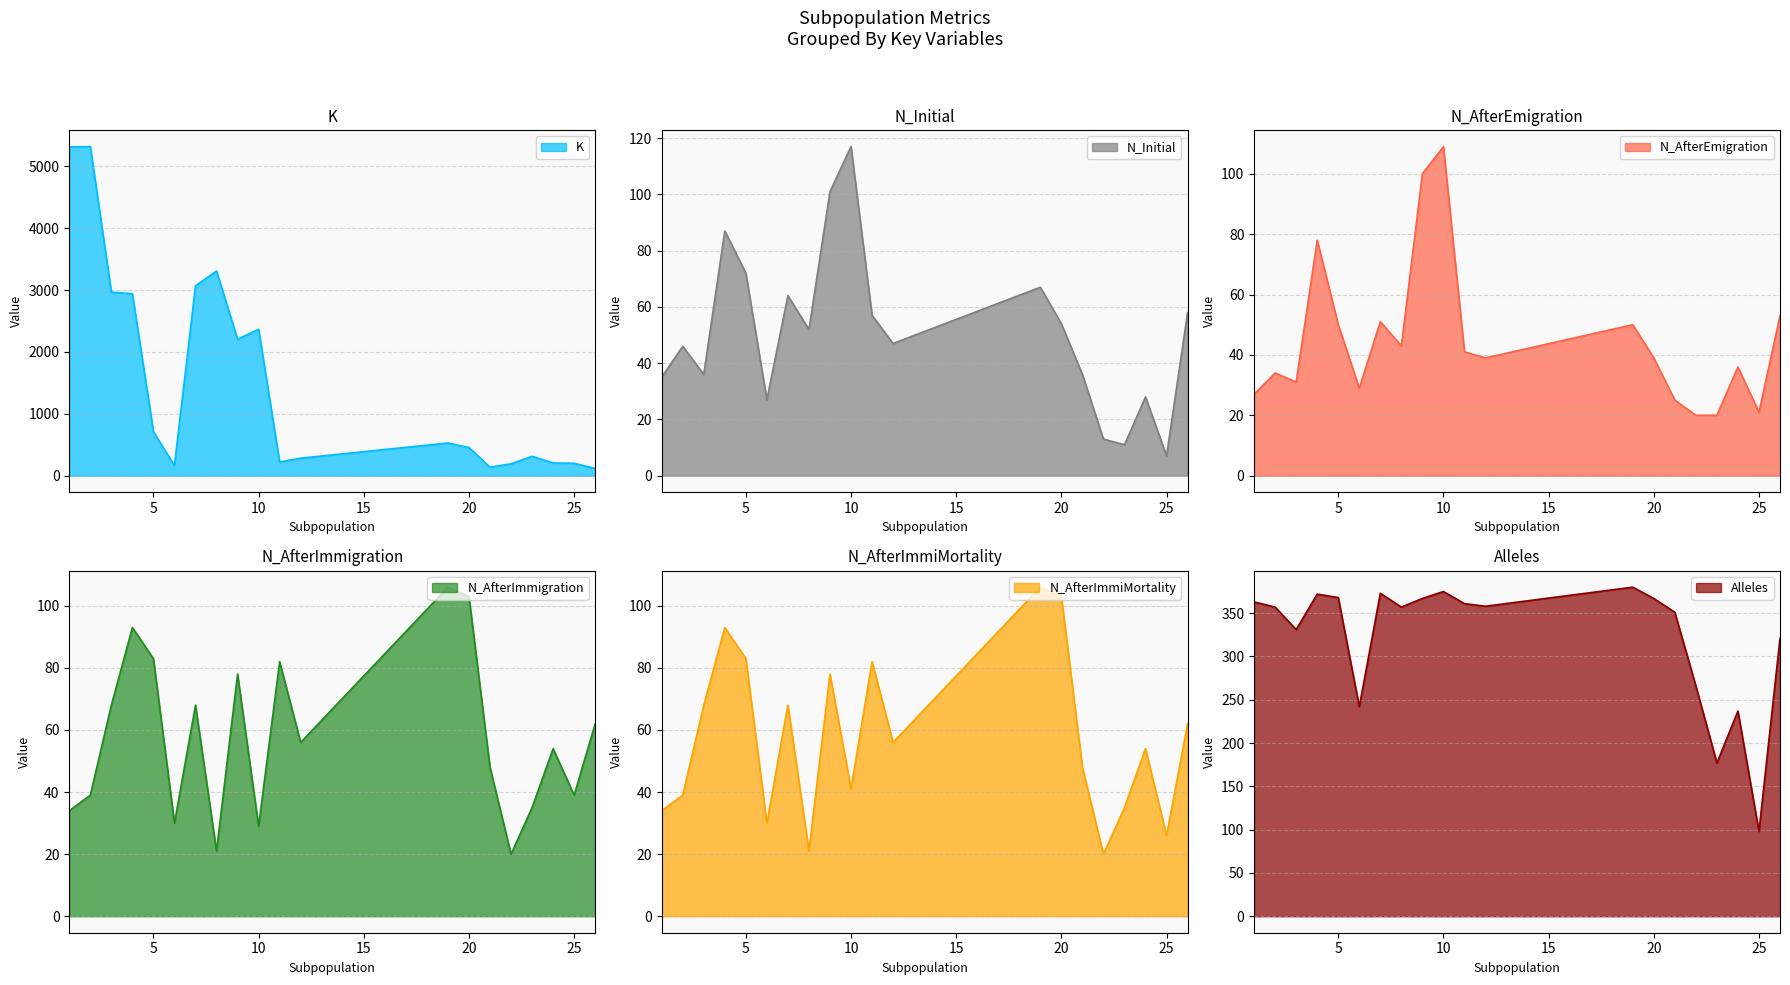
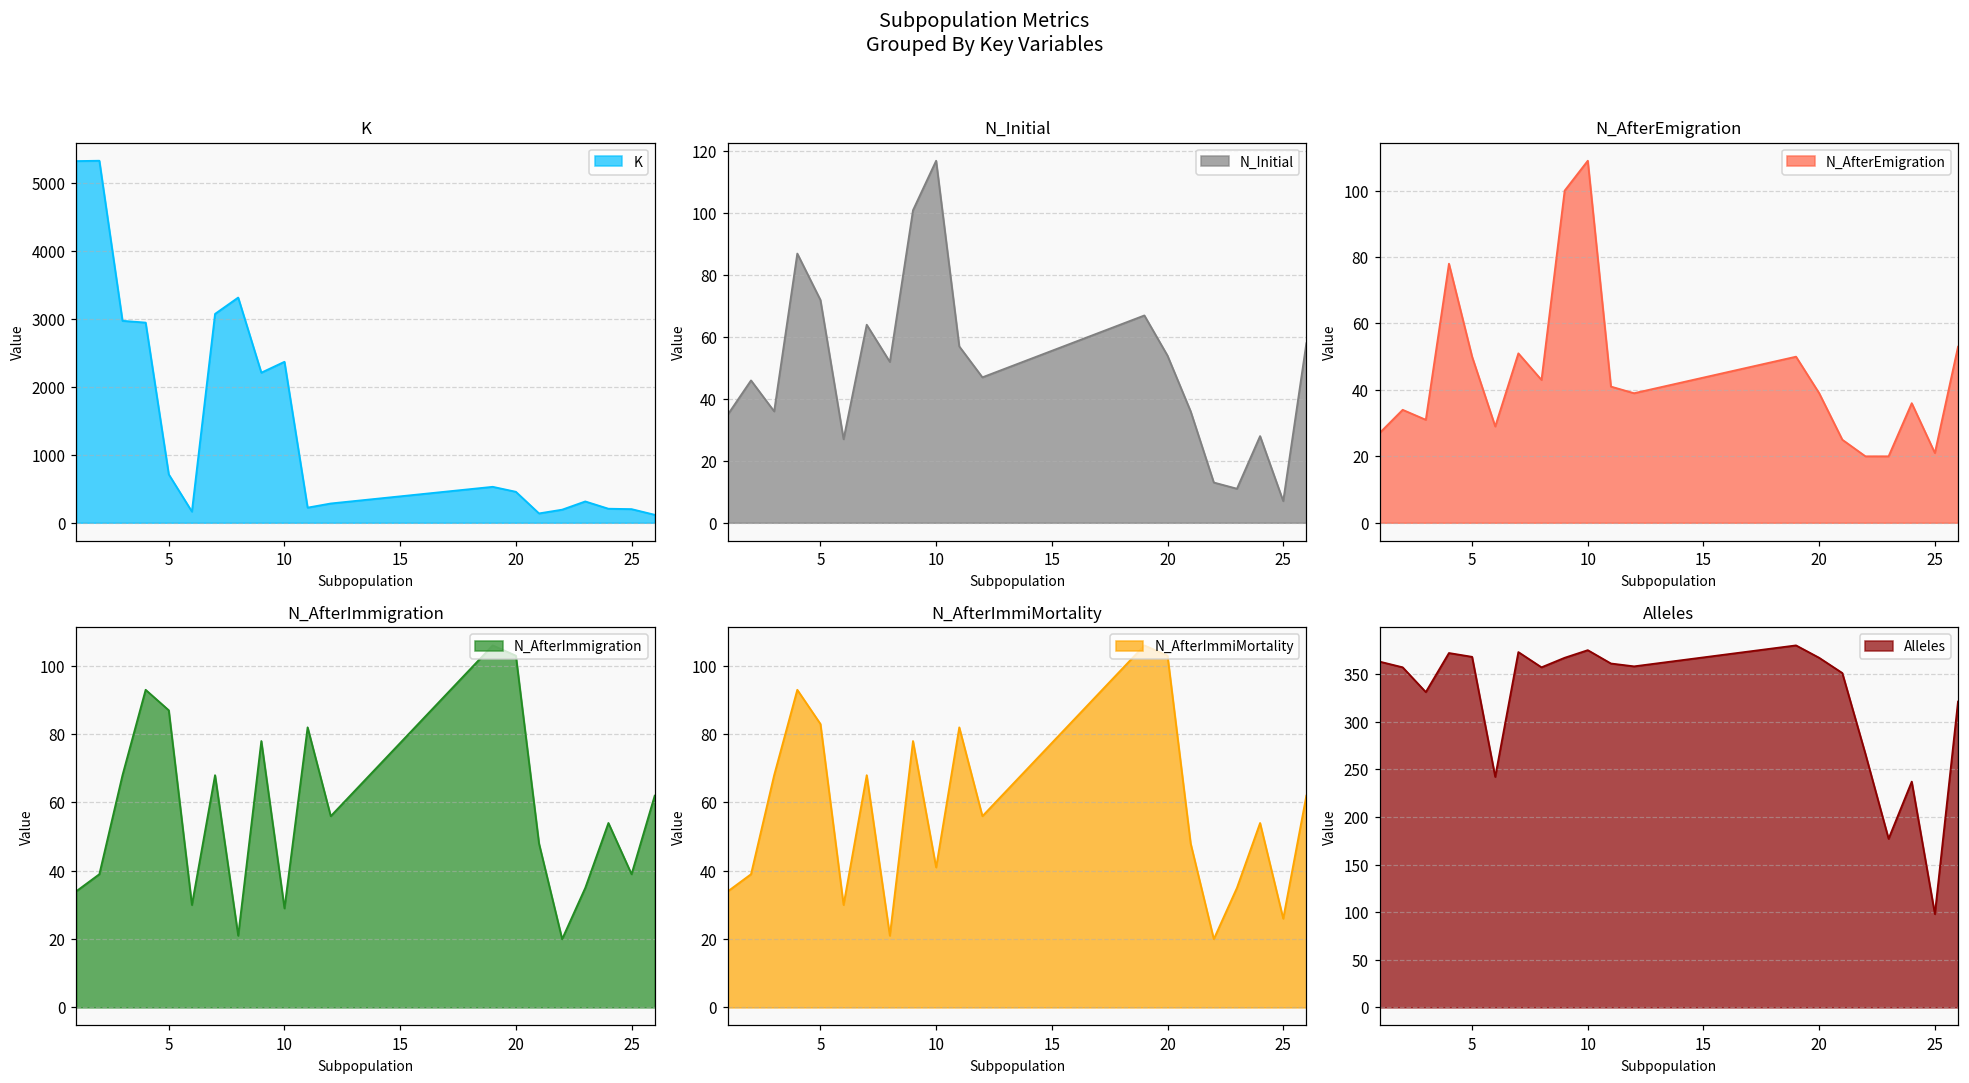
  {
    "K": {
      "5": 700,
      "10": 2400,
      "20": 500,
      "25": 200
    },
    "N_Initial": {
      "5": 72,
      "10": 117,
      "20": 54,
      "25": 7
    },
    "N_AfterEmigration": {
      "5": 50,
      "10": 109,
      "20": 39,
      "25": 21
    },
    "N_AfterImmigration": {
-     "5": 83,
+     "5": 87,
      "10": 29,
      "25": 39
    },
    "N_AfterImmiMortality": {
      "5": 83,
      "10": 41,
      "25": 26
    },
    "Alleles": {
      "5": 370,
      "10": 380,
      "20": 370,
      "25": 100
    }
  }
